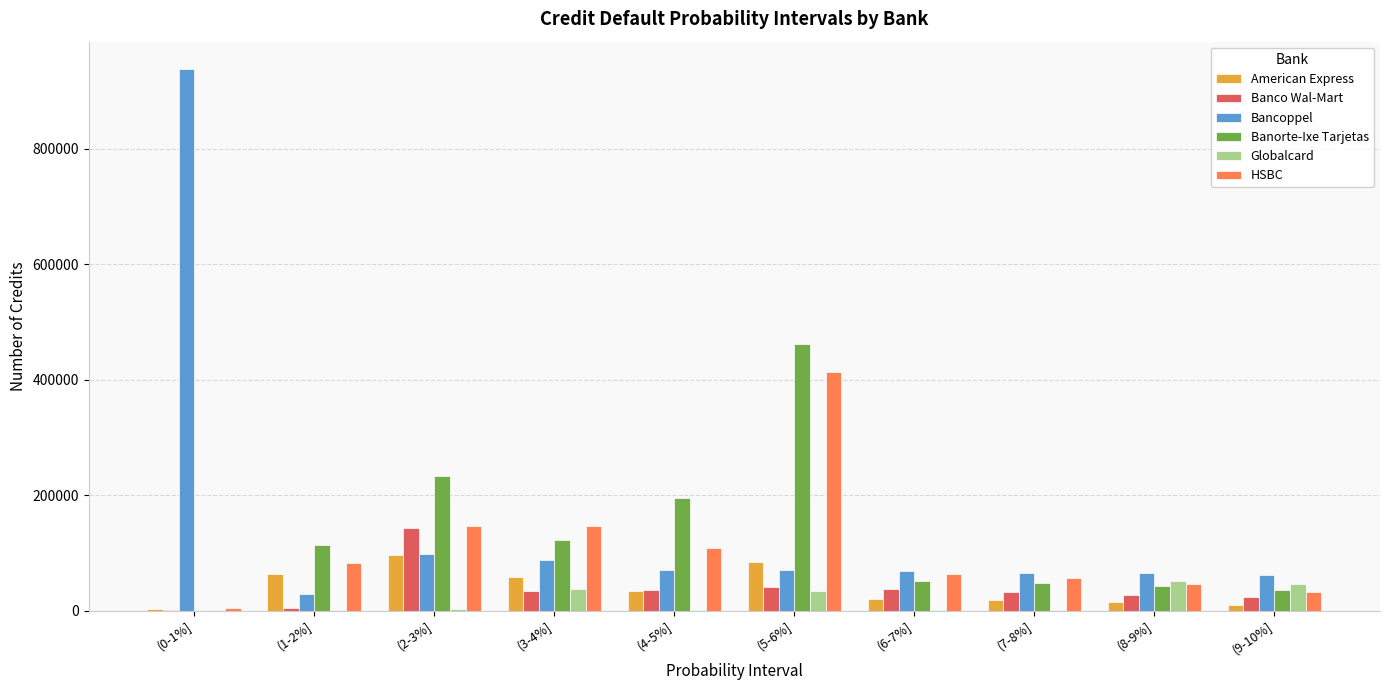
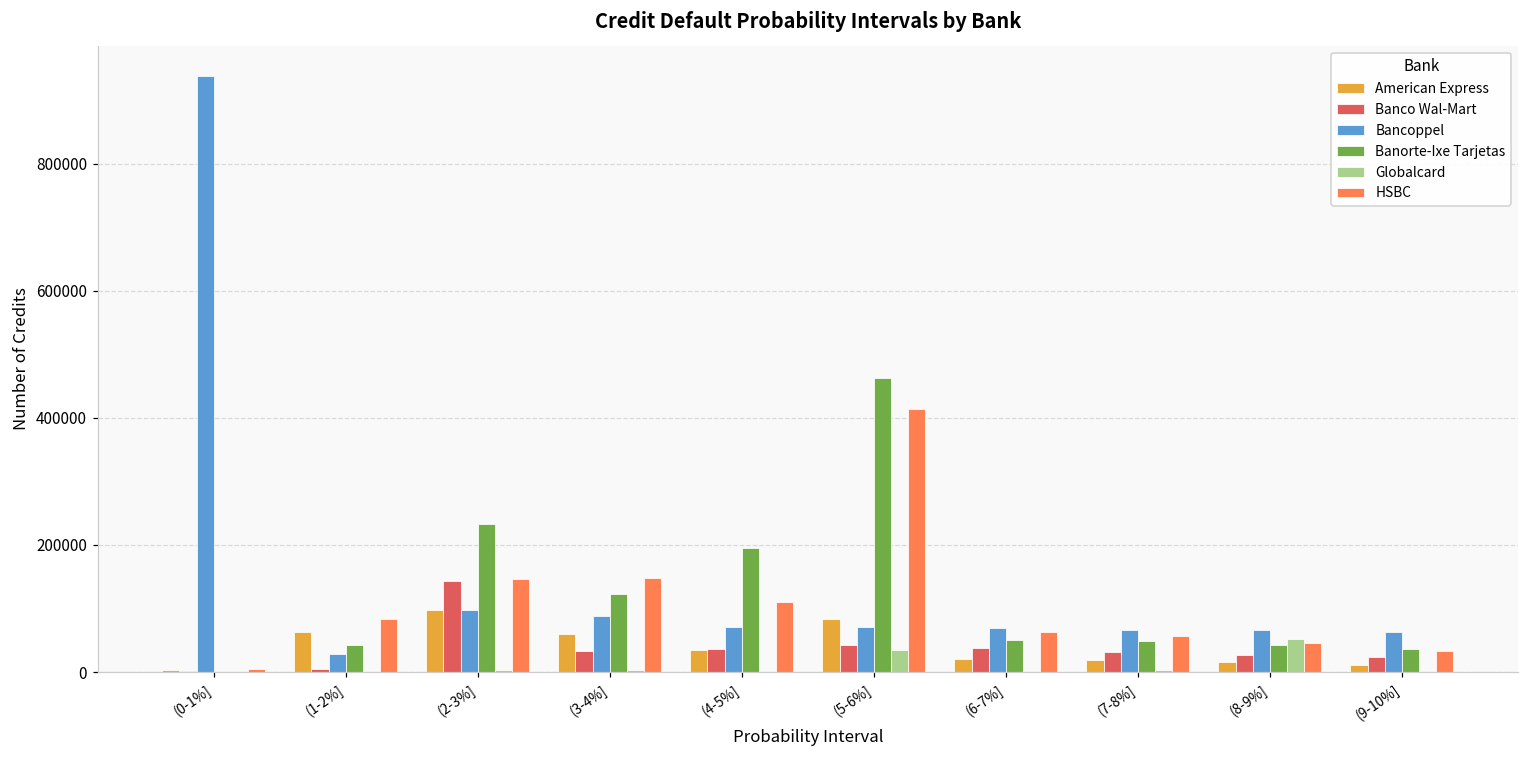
  {
    "Bancoppel": {
      "(0-1%]": 940000,
      "(1-2%]": 30000,
      "(2-3%]": 100000,
      "(3-4%]": 90000,
      "(4-5%]": 70000,
      "(5-6%]": 70000,
      "(6-7%]": 70000,
      "(7-8%]": 70000,
      "(8-9%]": 70000,
      "(9-10%]": 60000
    },
    "Banorte-Ixe Tarjetas": {
-     "(1-2%]": 110000,
+     "(1-2%]": 40000,
      "(2-3%]": 230000,
      "(3-4%]": 120000,
      "(4-5%]": 200000,
      "(5-6%]": 460000,
      "(6-7%]": 50000,
      "(7-8%]": 50000,
      "(8-9%]": 40000,
      "(9-10%]": 40000
    },
    "Globalcard": {
-     "(3-4%]": 40000,
+     "(3-4%]": 0,
      "(5-6%]": 30000,
      "(8-9%]": 50000,
-     "(9-10%]": 50000
+     "(9-10%]": 0
    }
  }
